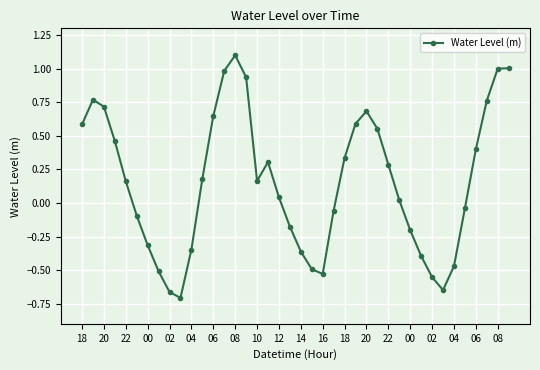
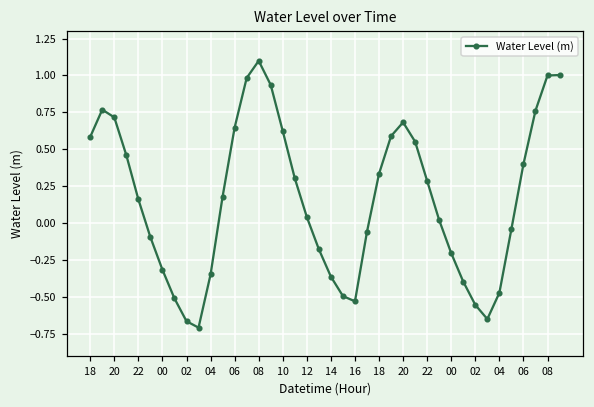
  {
-   "10": 0.16,
+   "10": 0.62,
    "12": 0.04,
    "14": -0.36,
    "16": -0.53
  }
